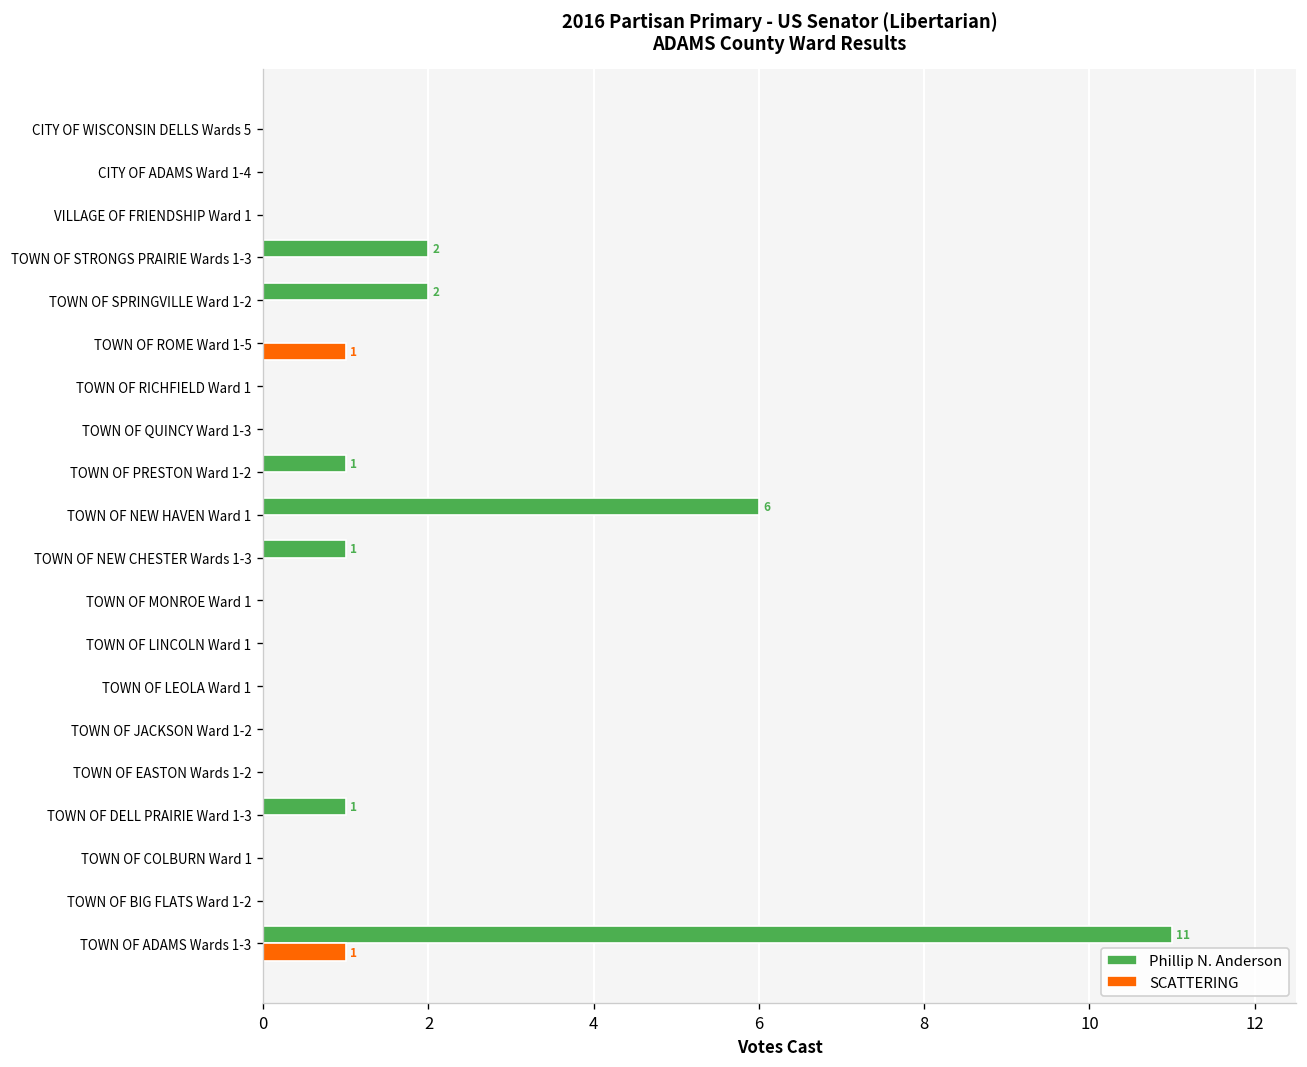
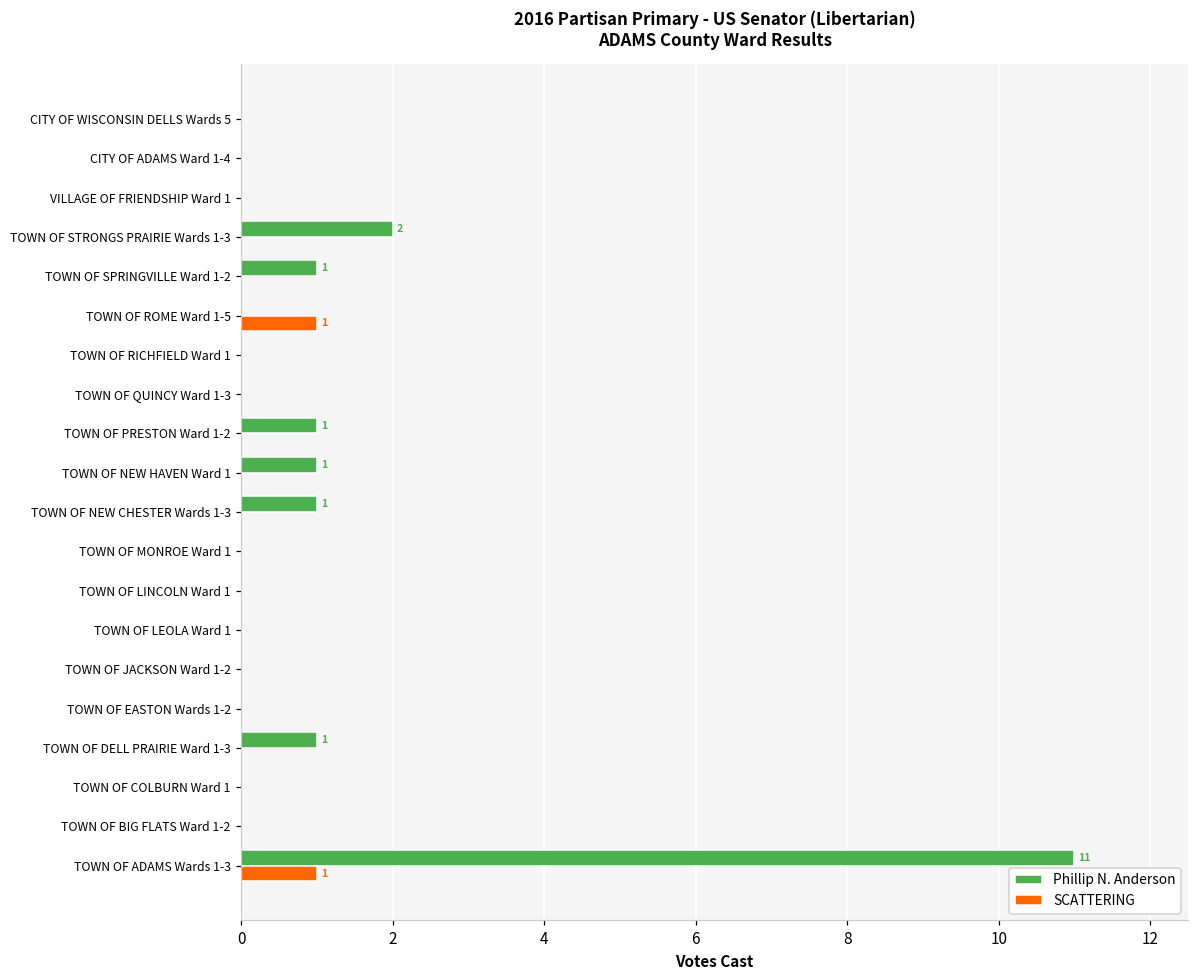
  {
    "Phillip N. Anderson": {
      "TOWN OF STRONGS PRAIRIE Wards 1-3": 2,
-     "TOWN OF SPRINGVILLE Ward 1-2": 2,
+     "TOWN OF SPRINGVILLE Ward 1-2": 1,
      "TOWN OF PRESTON Ward 1-2": 1,
-     "TOWN OF NEW HAVEN Ward 1": 6,
+     "TOWN OF NEW HAVEN Ward 1": 1,
      "TOWN OF NEW CHESTER Wards 1-3": 1,
      "TOWN OF DELL PRAIRIE Ward 1-3": 1,
      "TOWN OF ADAMS Wards 1-3": 11
    },
    "SCATTERING": {
      "TOWN OF ROME Ward 1-5": 1,
      "TOWN OF ADAMS Wards 1-3": 1
    }
  }
